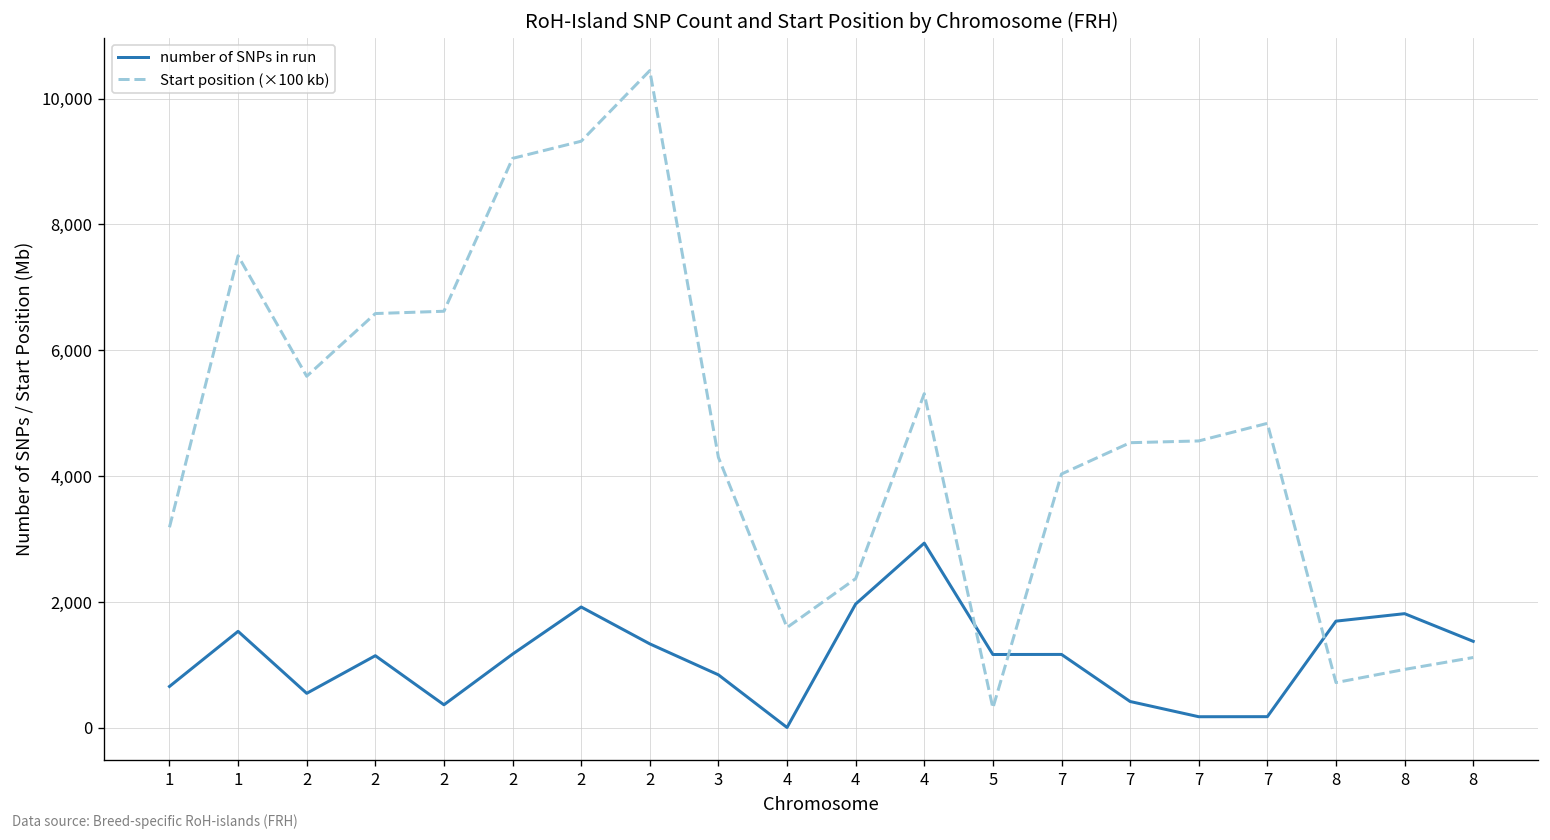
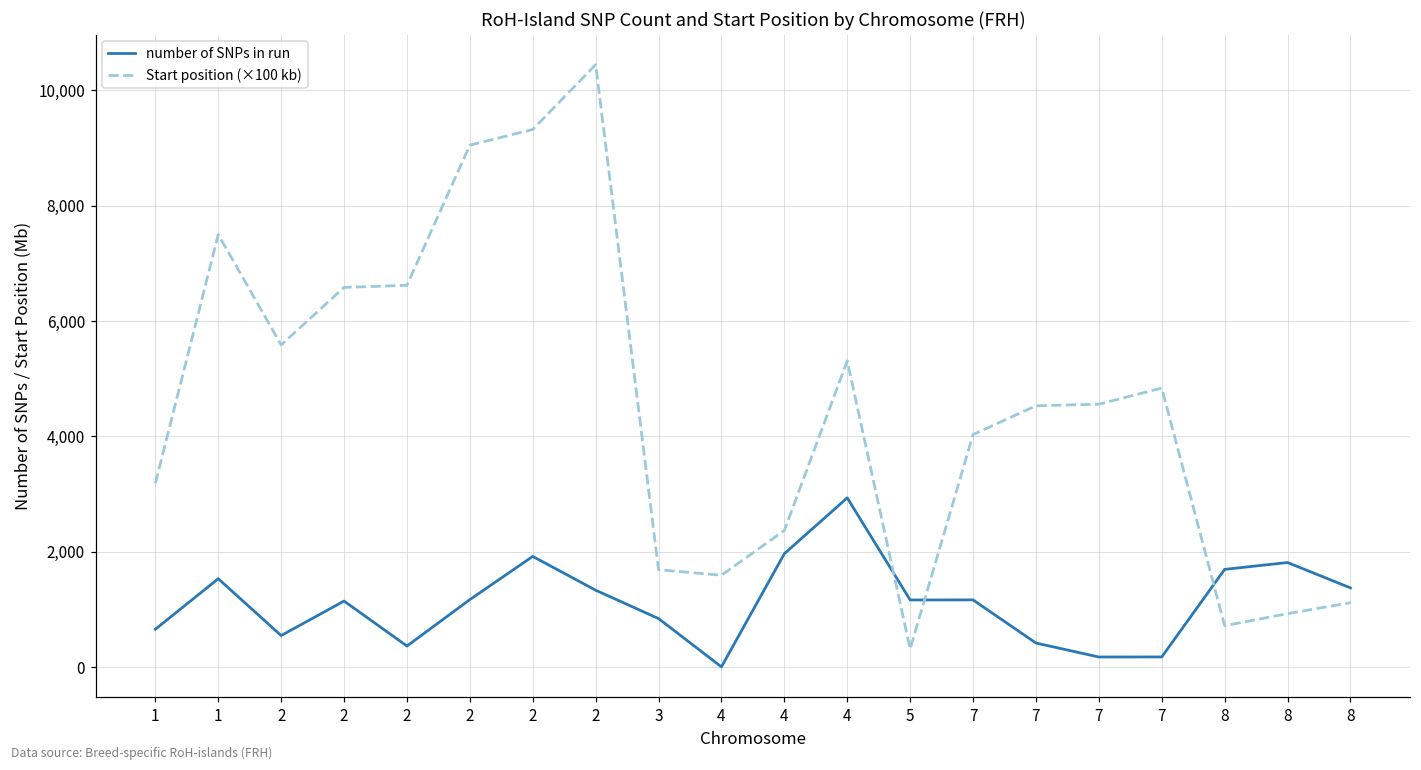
  {
    "number of SNPs in run": {
      "3": "800",
      "5": "1,200"
    },
    "Start position (×100 kb)": {
-     "3": "4,300",
+     "3": "1,700",
      "5": "300"
    }
  }
